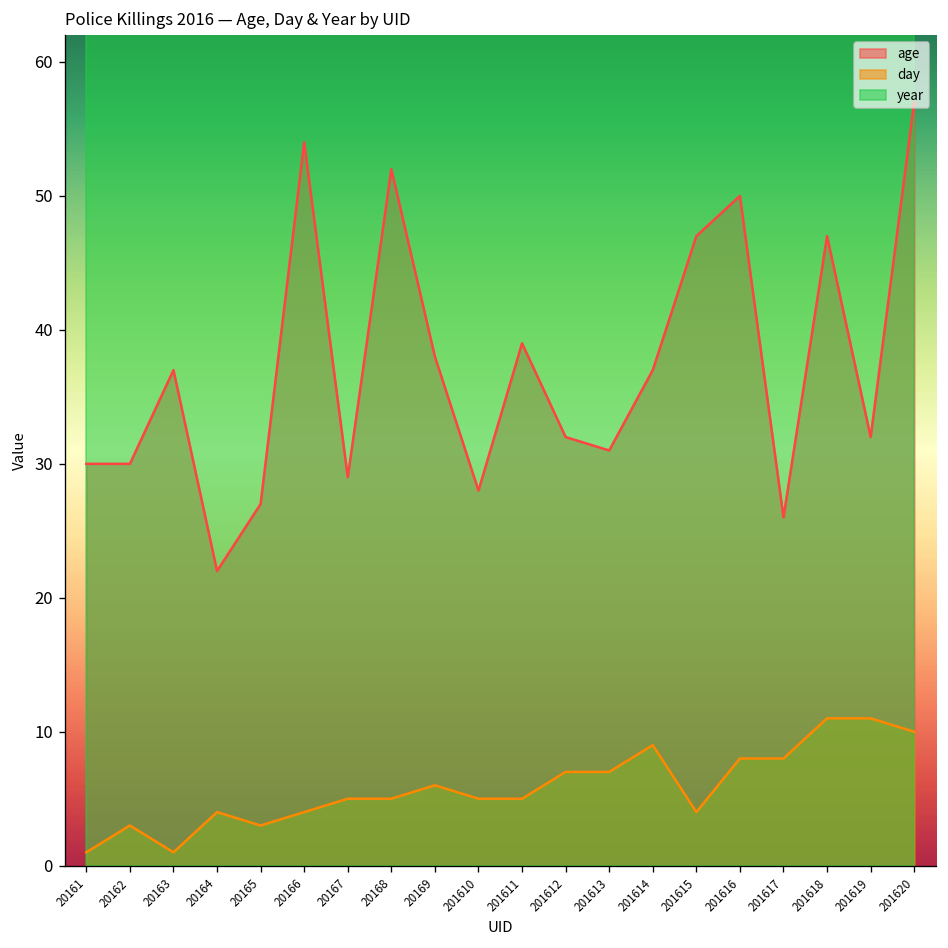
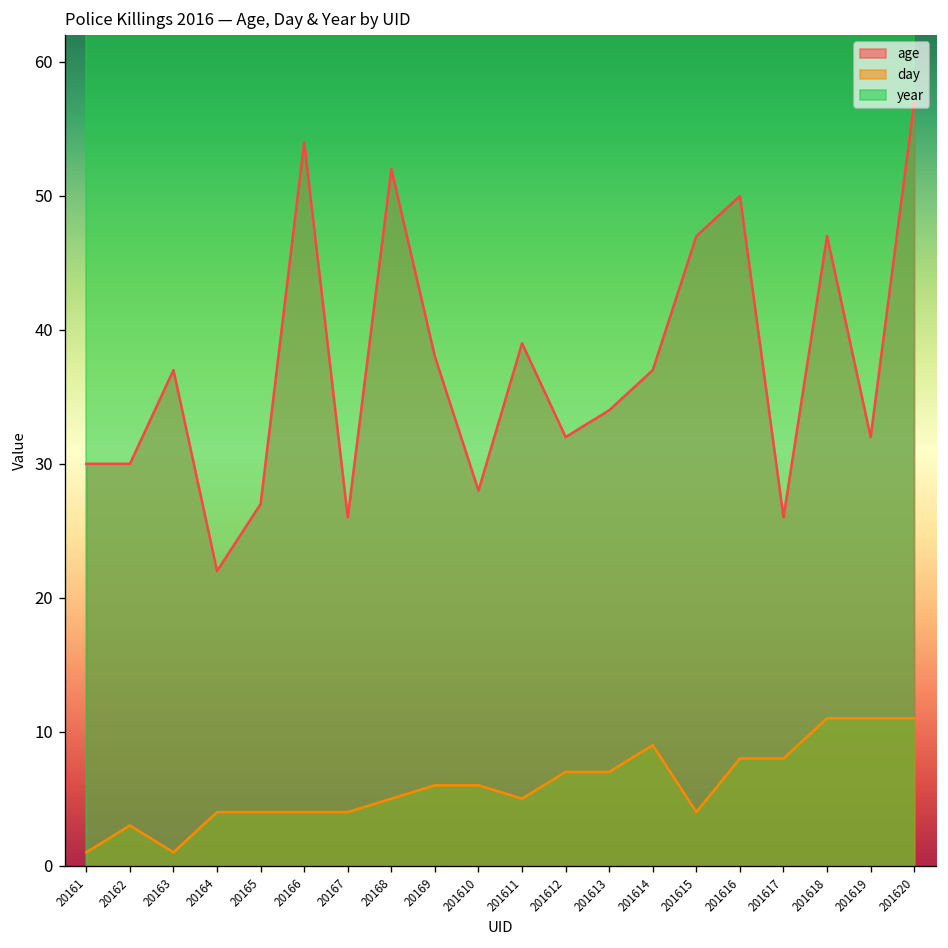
  {
    "age": {
      "20161": 30,
      "20162": 30,
      "20163": 37,
      "20164": 22,
      "20165": 27,
      "20166": 54,
-     "20167": 29,
+     "20167": 26,
      "20168": 52,
      "20169": 38,
      "201610": 28,
      "201611": 39,
      "201612": 32,
-     "201613": 31,
+     "201613": 34,
      "201614": 37,
      "201615": 47,
      "201616": 50,
      "201617": 26,
      "201618": 47,
      "201619": 32,
      "201620": 57
    },
    "day": {
      "20161": 1,
      "20162": 3,
      "20163": 1,
      "20164": 4,
-     "20165": 3,
+     "20165": 4,
      "20166": 4,
-     "20167": 5,
+     "20167": 4,
      "20168": 5,
      "20169": 6,
-     "201610": 5,
+     "201610": 6,
      "201611": 5,
      "201612": 7,
      "201613": 7,
      "201614": 9,
      "201615": 4,
      "201616": 8,
      "201617": 8,
      "201618": 11,
      "201619": 11,
-     "201620": 10
+     "201620": 11
    }
  }
